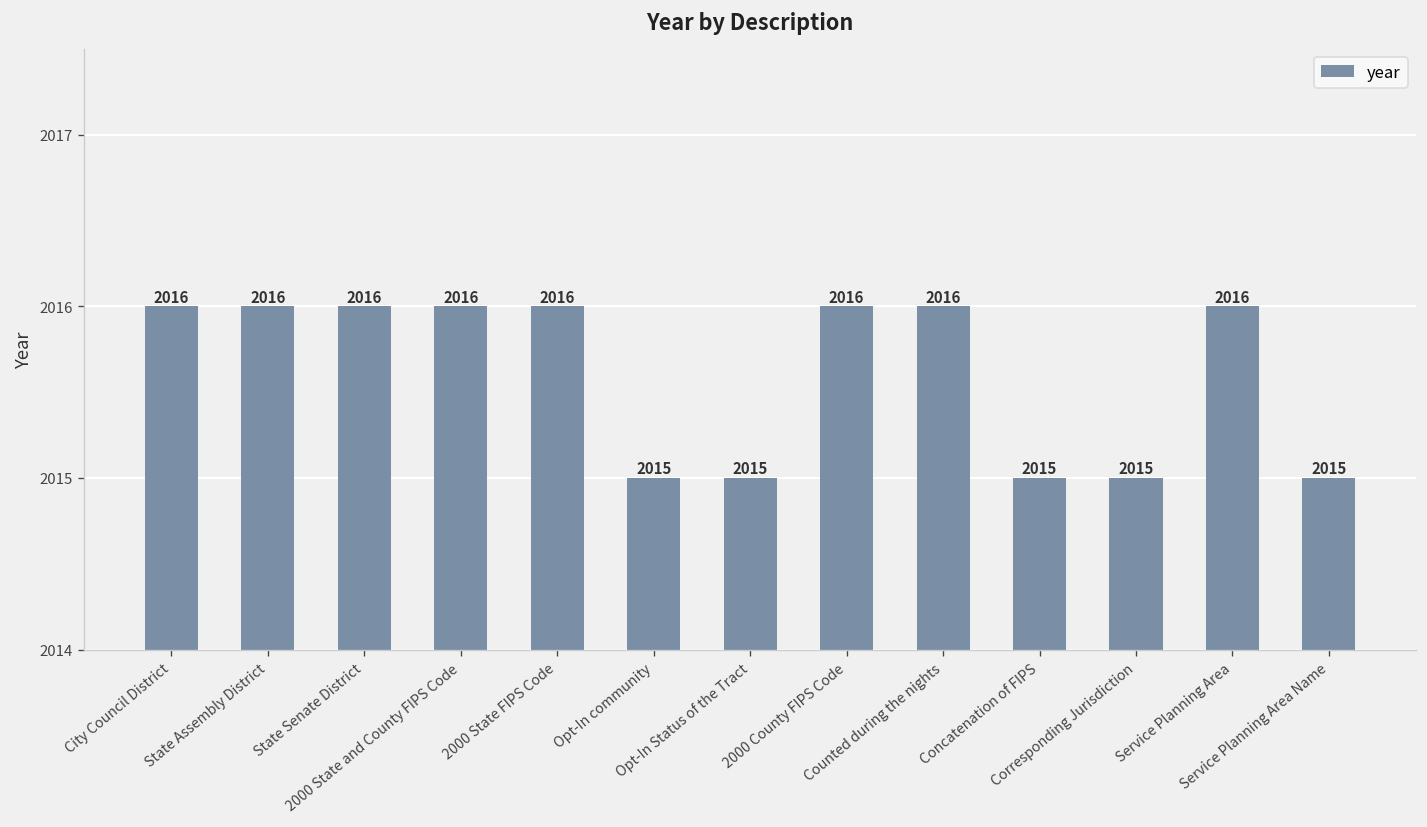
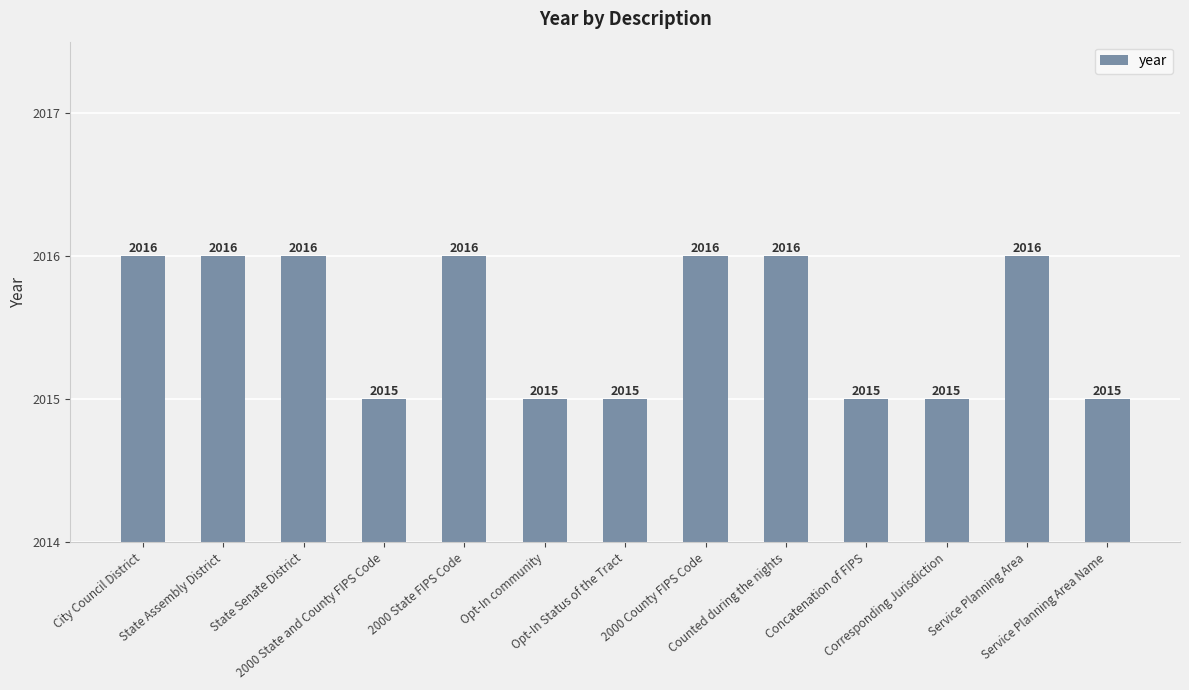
  {
    "City Council District": 2016,
    "State Assembly District": 2016,
    "State Senate District": 2016,
-   "2000 State and County FIPS Code": 2016,
+   "2000 State and County FIPS Code": 2015,
    "2000 State FIPS Code": 2016,
    "Opt-In community": 2015,
    "Opt-In Status of the Tract": 2015,
    "2000 County FIPS Code": 2016,
    "Counted during the nights": 2016,
    "Concatenation of FIPS": 2015,
    "Corresponding Jurisdiction": 2015,
    "Service Planning Area": 2016,
    "Service Planning Area Name": 2015
  }
